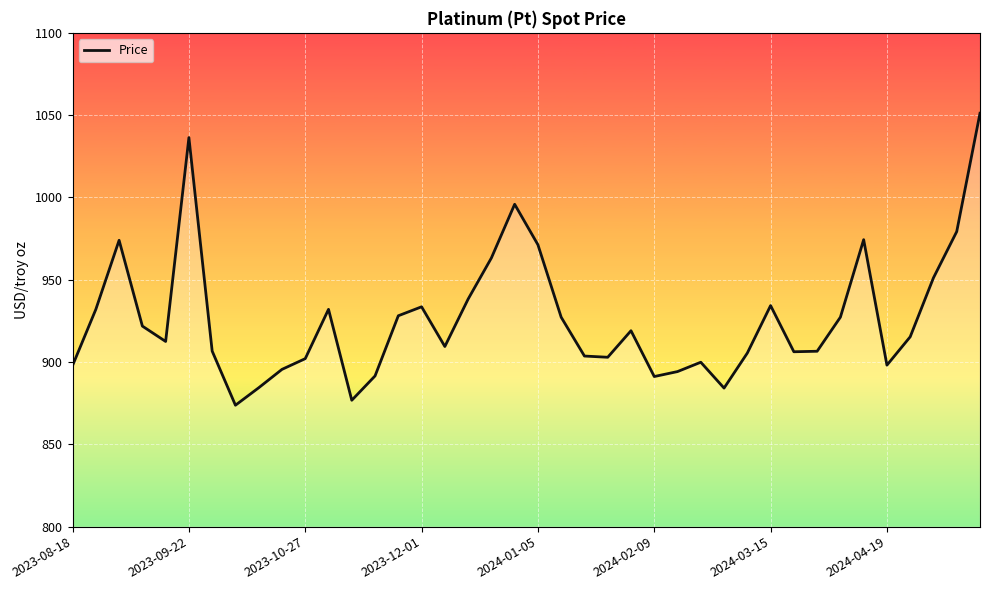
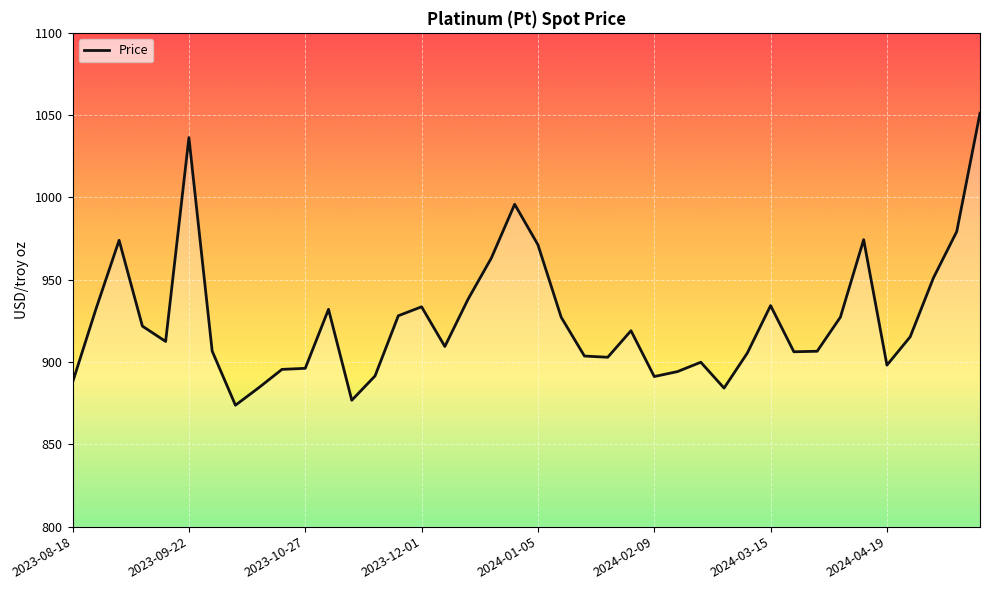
  {
-   "2023-08-18": 898,
+   "2023-08-18": 888,
    "2023-09-22": 1036,
-   "2023-10-27": 902,
+   "2023-10-27": 896,
    "2023-12-01": 934,
    "2024-01-05": 971,
    "2024-02-09": 891,
    "2024-03-15": 934,
    "2024-04-19": 898
  }
